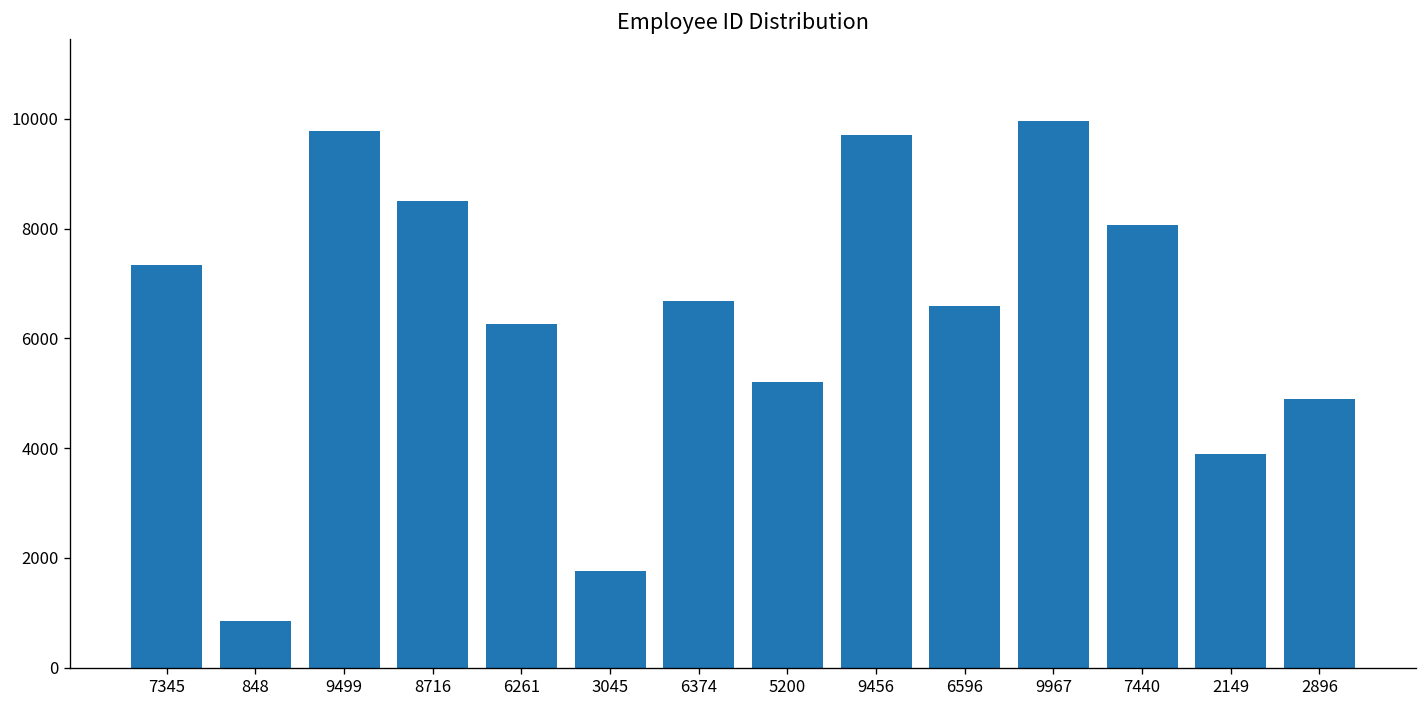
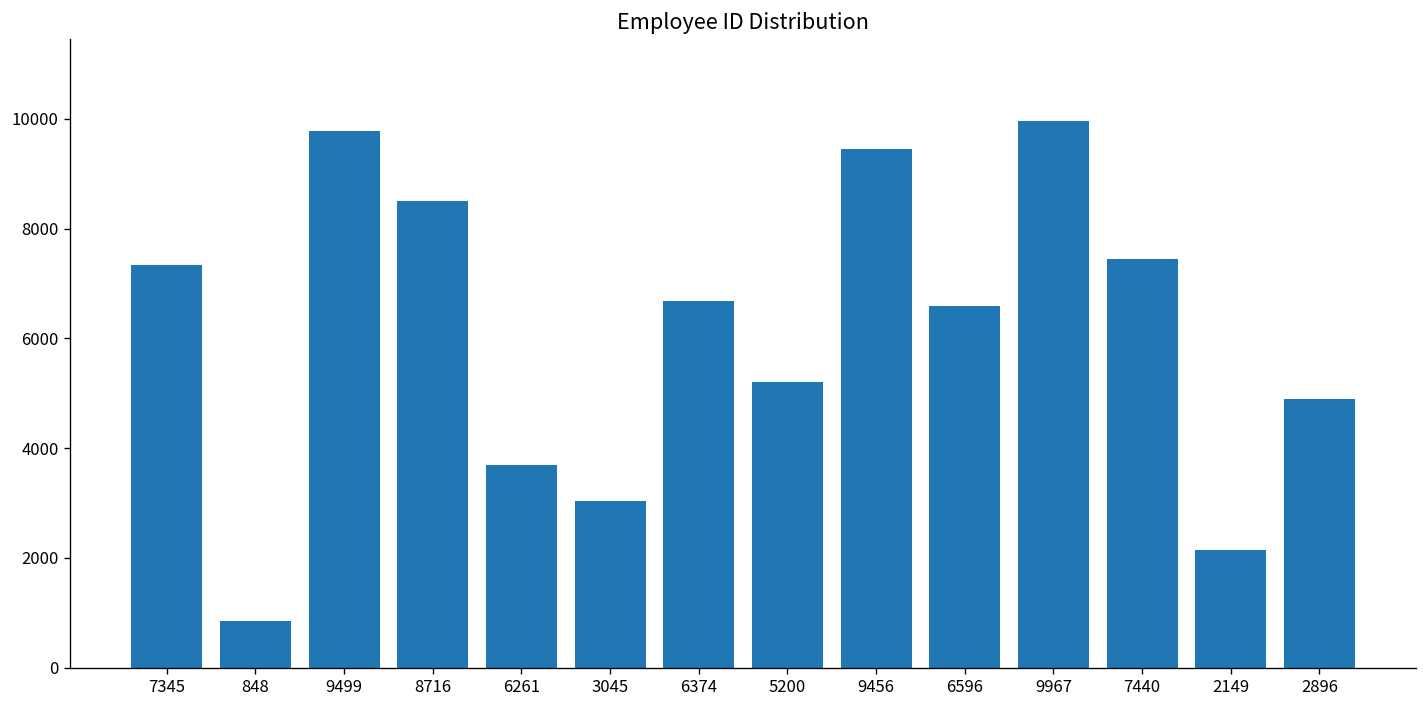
  {
    "7345": 7300,
    "848": 800,
    "9499": 9800,
    "8716": 8500,
-   "6261": 6300,
-   "3045": 1800,
+   "6261": 3700,
+   "3045": 3000,
    "6374": 6700,
    "5200": 5200,
-   "9456": 9700,
+   "9456": 9500,
    "6596": 6600,
    "9967": 10000,
-   "7440": 8100,
-   "2149": 3900,
+   "7440": 7400,
+   "2149": 2100,
    "2896": 4900
  }
